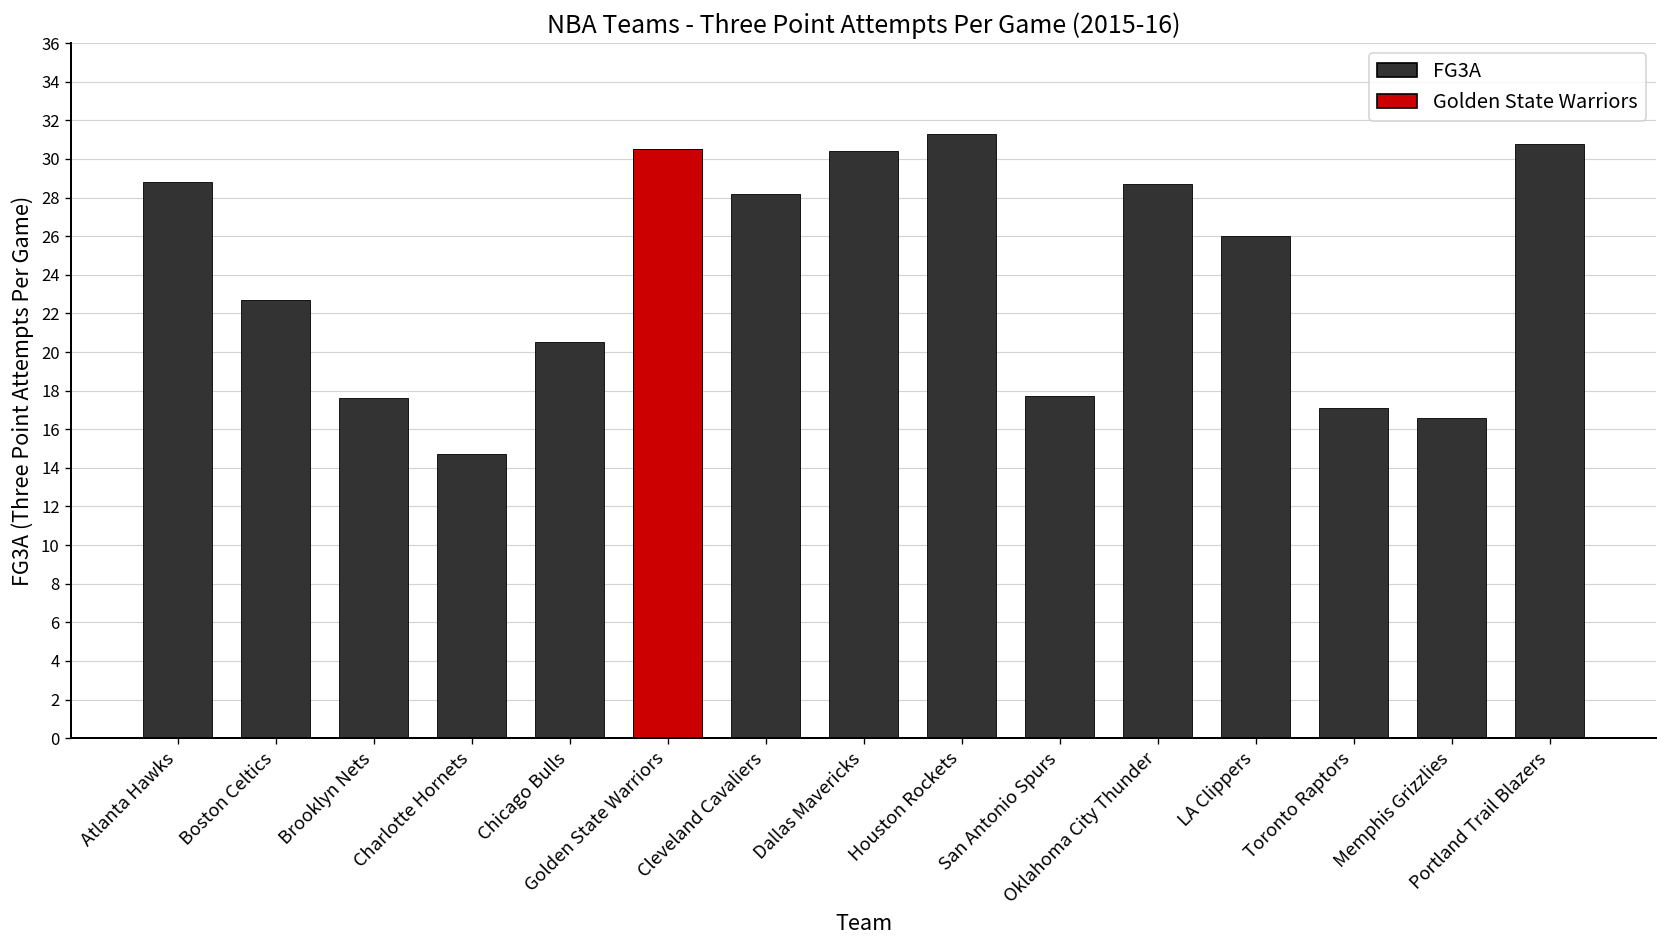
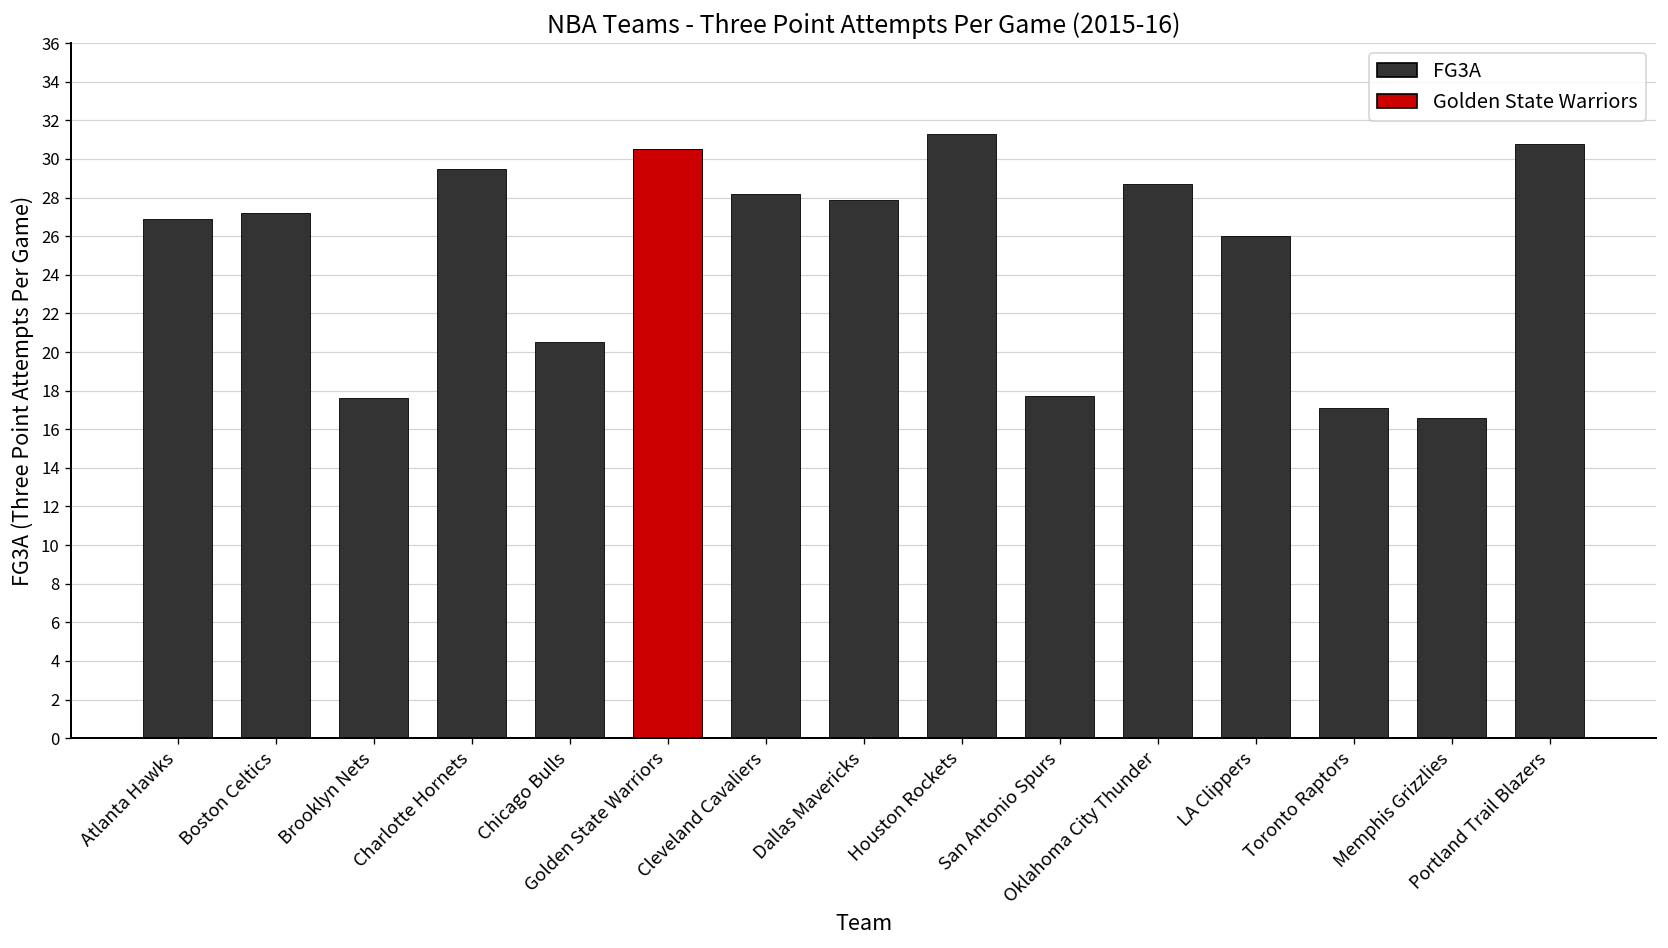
  {
    "FG3A": {
-     "Atlanta Hawks": 28.8,
-     "Boston Celtics": 22.7,
+     "Atlanta Hawks": 26.9,
+     "Boston Celtics": 27.2,
      "Brooklyn Nets": 17.6,
-     "Charlotte Hornets": 14.7,
+     "Charlotte Hornets": 29.5,
      "Chicago Bulls": 20.5,
      "Golden State Warriors": 30.5,
      "Cleveland Cavaliers": 28.2,
-     "Dallas Mavericks": 30.4,
+     "Dallas Mavericks": 27.9,
      "Houston Rockets": 31.3,
      "San Antonio Spurs": 17.7,
      "Oklahoma City Thunder": 28.7,
      "LA Clippers": 26.0,
      "Toronto Raptors": 17.1,
      "Memphis Grizzlies": 16.6,
      "Portland Trail Blazers": 30.8
    },
    "Golden State Warriors": {
      "Golden State Warriors": 30.5
    }
  }
